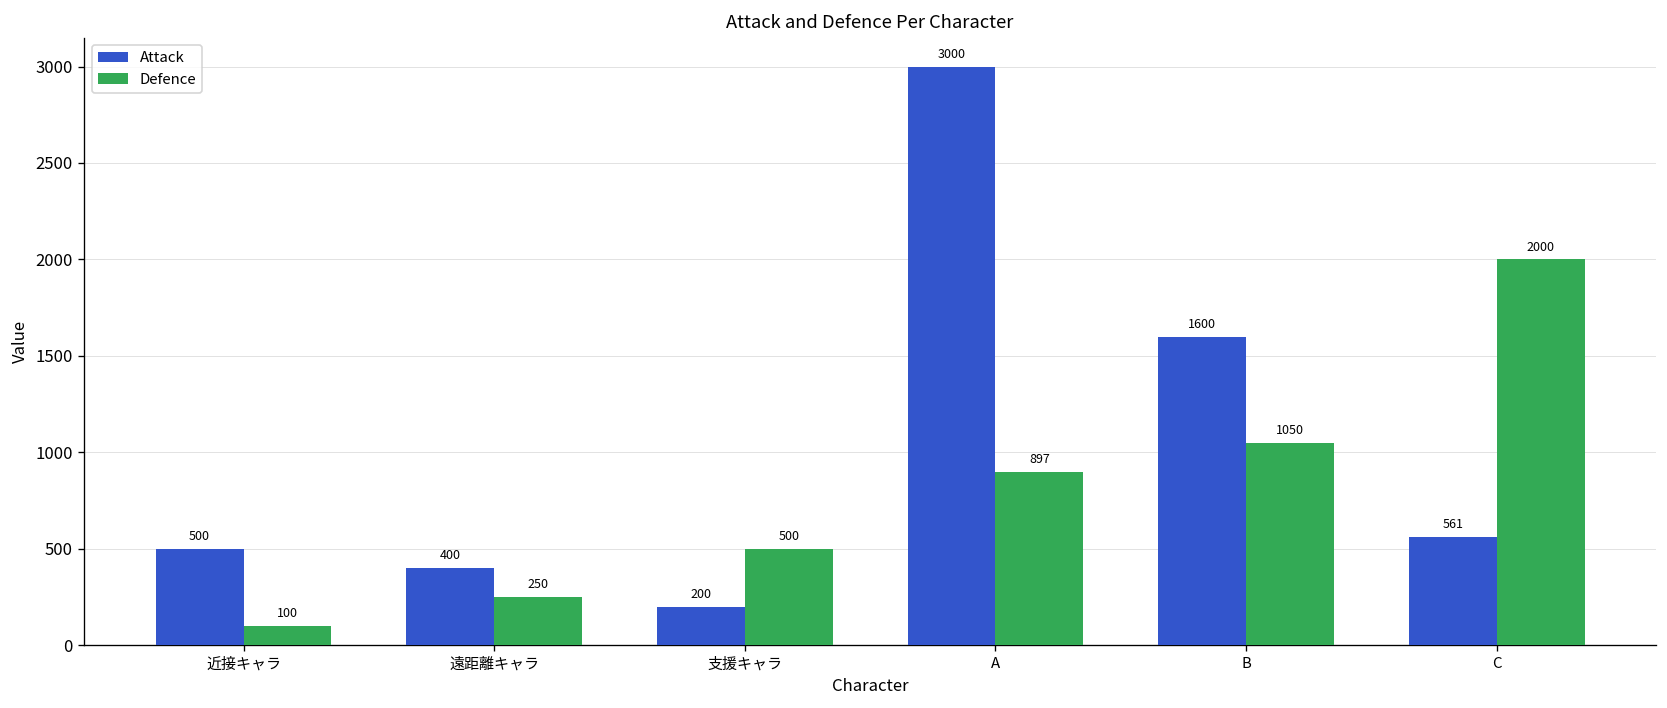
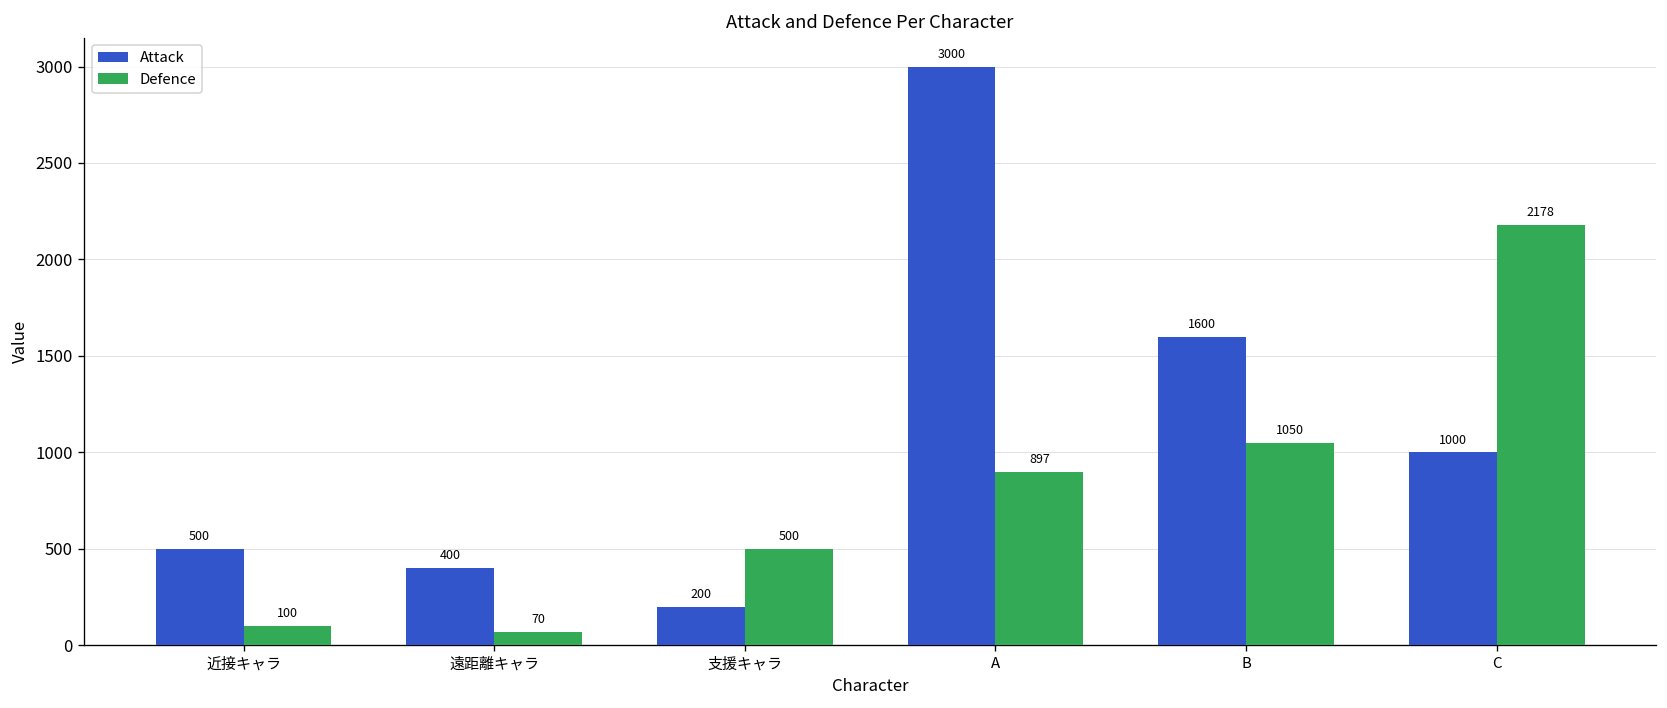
  {
    "Attack": {
      "近接キャラ": 500,
      "遠距離キャラ": 400,
      "支援キャラ": 200,
      "A": 3000,
      "B": 1600,
-     "C": 561
+     "C": 1000
    },
    "Defence": {
      "近接キャラ": 100,
-     "遠距離キャラ": 250,
+     "遠距離キャラ": 70,
      "支援キャラ": 500,
      "A": 897,
      "B": 1050,
-     "C": 2000
+     "C": 2178
    }
  }
